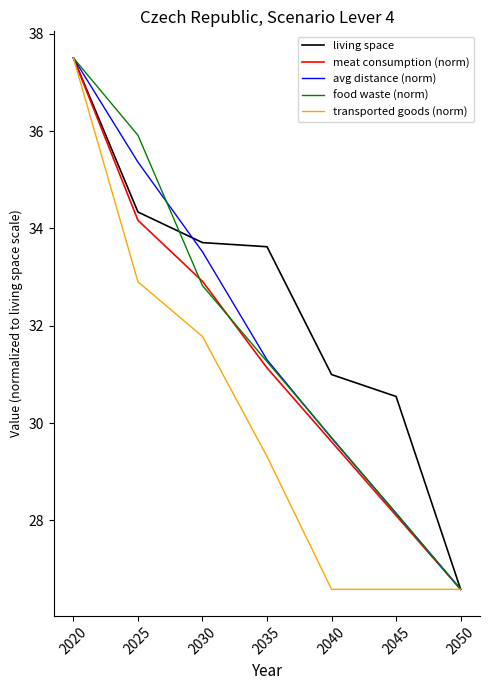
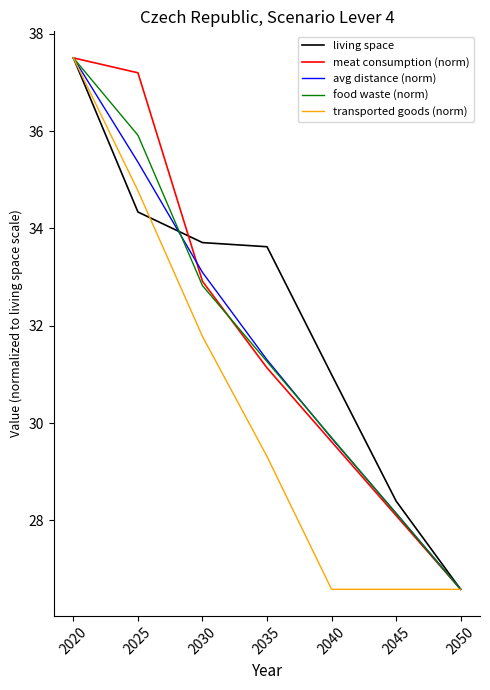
  {
    "living space": {
      "2025": 34.3,
      "2030": 33.7,
      "2035": 33.6,
      "2040": 31.0,
-     "2045": 30.5
+     "2045": 28.4
    },
    "meat consumption (norm)": {
-     "2025": 34.2,
+     "2025": 37.2,
      "2030": 32.9,
      "2035": 31.1,
      "2040": 29.6
    },
    "avg distance (norm)": {
      "2025": 35.4,
-     "2030": 33.5
+     "2030": 33.1
    },
    "food waste (norm)": {
      "2025": 35.9,
      "2030": 32.8
    },
    "transported goods (norm)": {
-     "2025": 32.9,
+     "2025": 34.8,
      "2030": 31.8,
      "2035": 29.3,
      "2040": 26.6,
      "2045": 26.6
    }
  }
